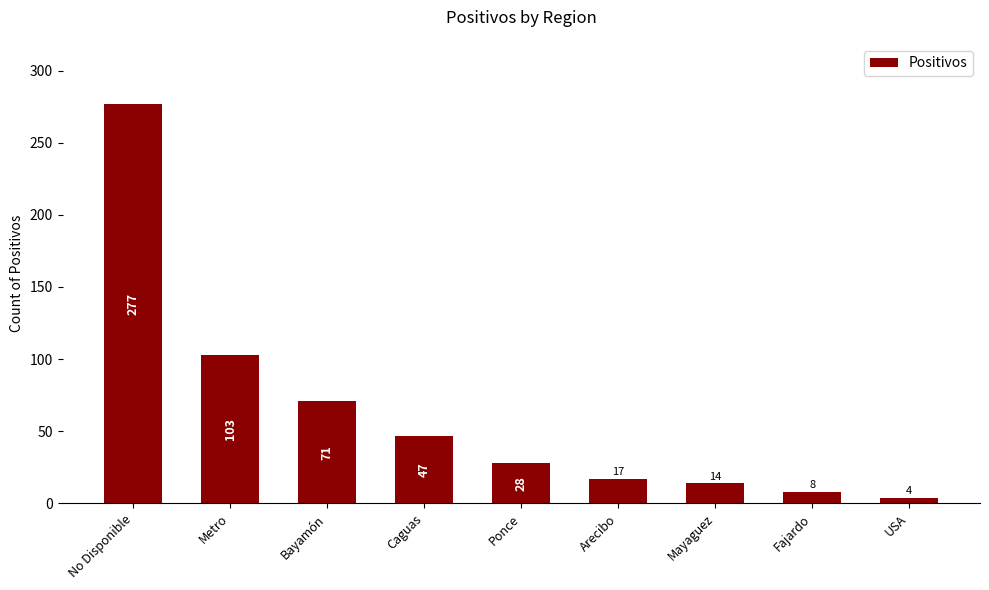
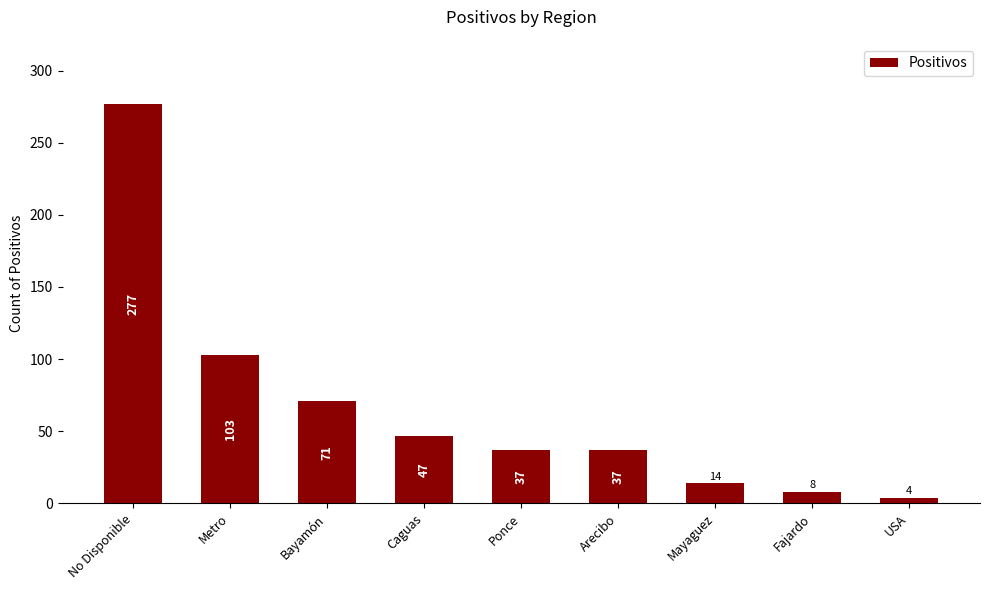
  {
    "No Disponible": 277,
    "Metro": 103,
    "Bayamón": 71,
    "Caguas": 47,
-   "Ponce": 28,
-   "Arecibo": 17,
+   "Ponce": 37,
+   "Arecibo": 37,
    "Mayaguez": 14,
    "Fajardo": 8,
    "USA": 4
  }
